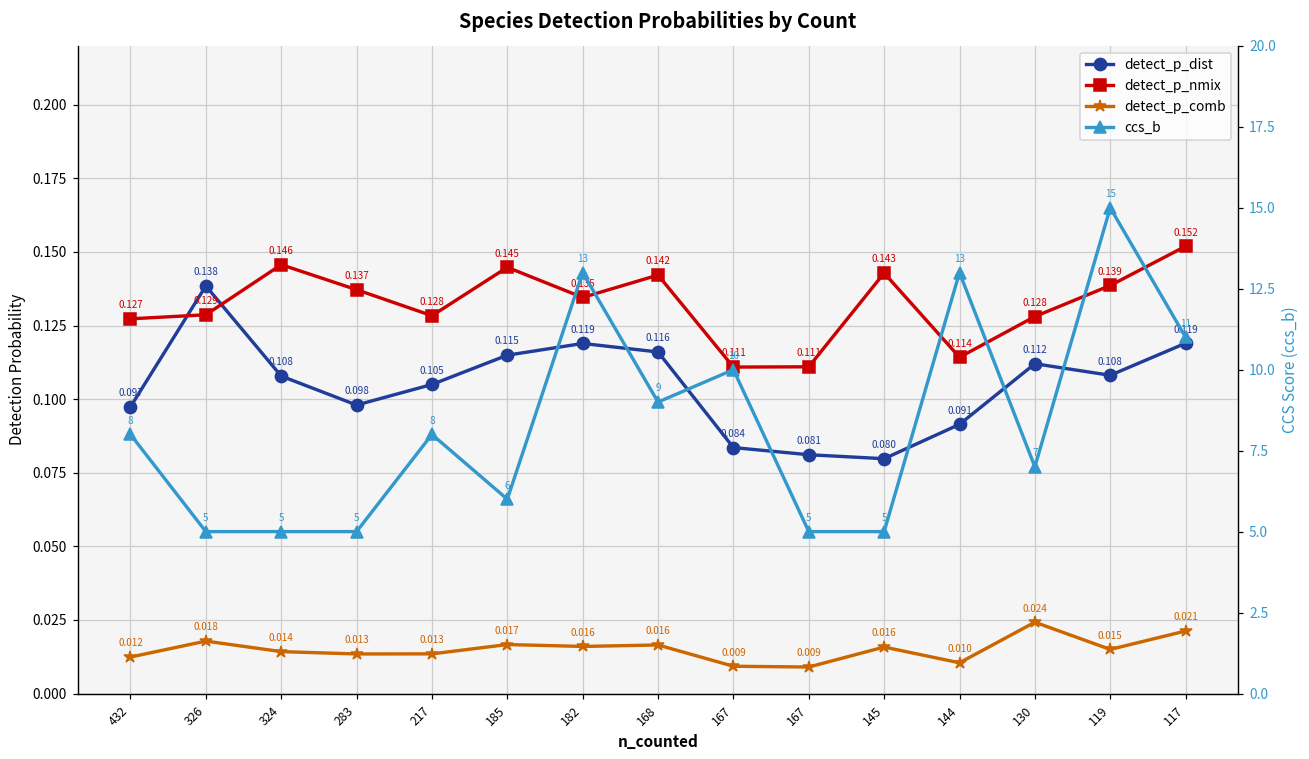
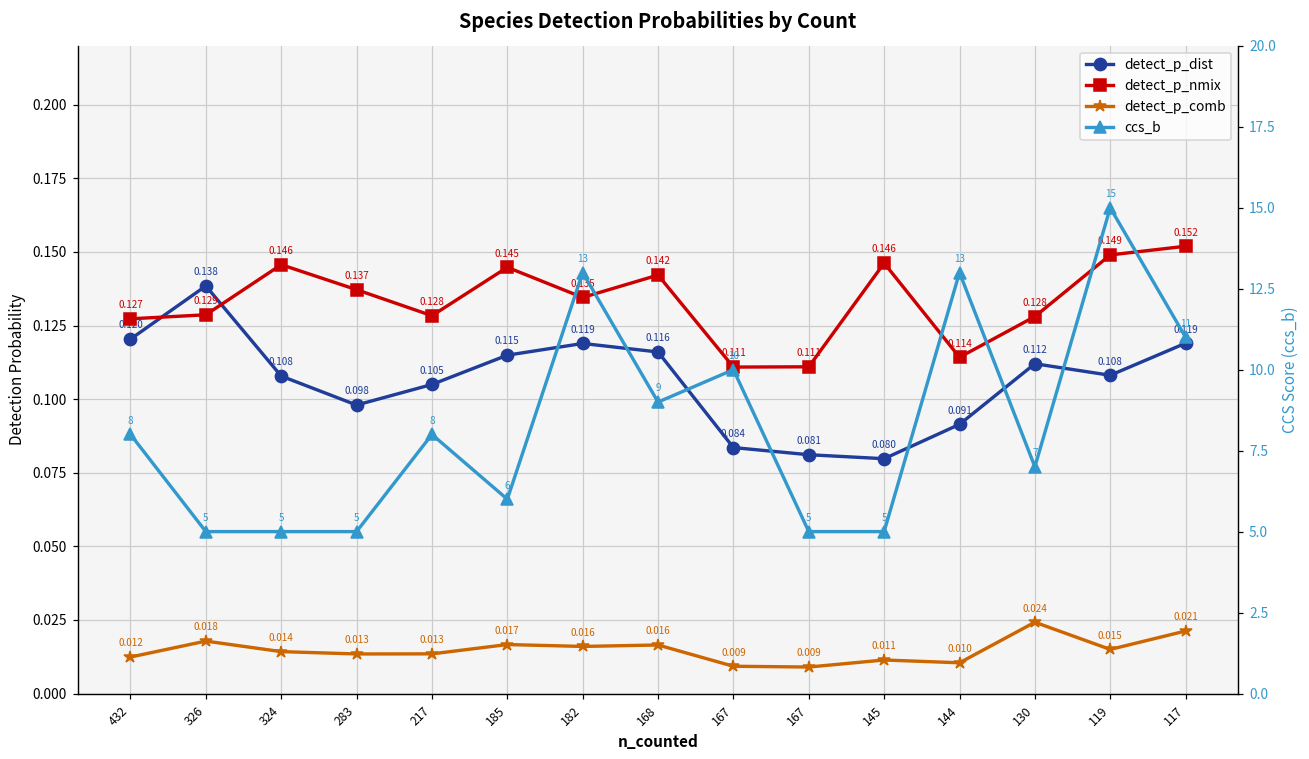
  {
    "detect_p_dist": {
-     "432": 0.097,
+     "432": 0.120,
      "326": 0.138,
      "324": 0.108,
      "283": 0.098,
      "217": 0.105,
      "185": 0.115,
      "182": 0.119,
      "168": 0.116,
      "145": 0.080,
      "144": 0.091,
      "130": 0.112,
      "119": 0.108
    },
    "detect_p_nmix": {
      "432": 0.127,
      "326": 0.129,
      "324": 0.146,
      "283": 0.137,
      "217": 0.128,
      "185": 0.145,
      "182": 0.135,
      "168": 0.142,
-     "145": 0.143,
+     "145": 0.146,
      "144": 0.114,
      "130": 0.128,
-     "119": 0.139,
+     "119": 0.149,
      "117": 0.152
    },
    "detect_p_comb": {
      "432": 0.012,
      "326": 0.018,
      "324": 0.014,
      "283": 0.013,
      "217": 0.013,
      "185": 0.017,
      "182": 0.016,
      "168": 0.016,
-     "145": 0.016,
+     "145": 0.011,
      "144": 0.010,
      "130": 0.024,
      "119": 0.015,
      "117": 0.021
    },
    "ccs_b": {
      "432": 8,
      "326": 5,
      "324": 5,
      "283": 5,
      "217": 8,
      "185": 6,
      "182": 13,
      "168": 9,
      "145": 5,
      "144": 13,
      "130": 7,
      "119": 15
    }
  }
